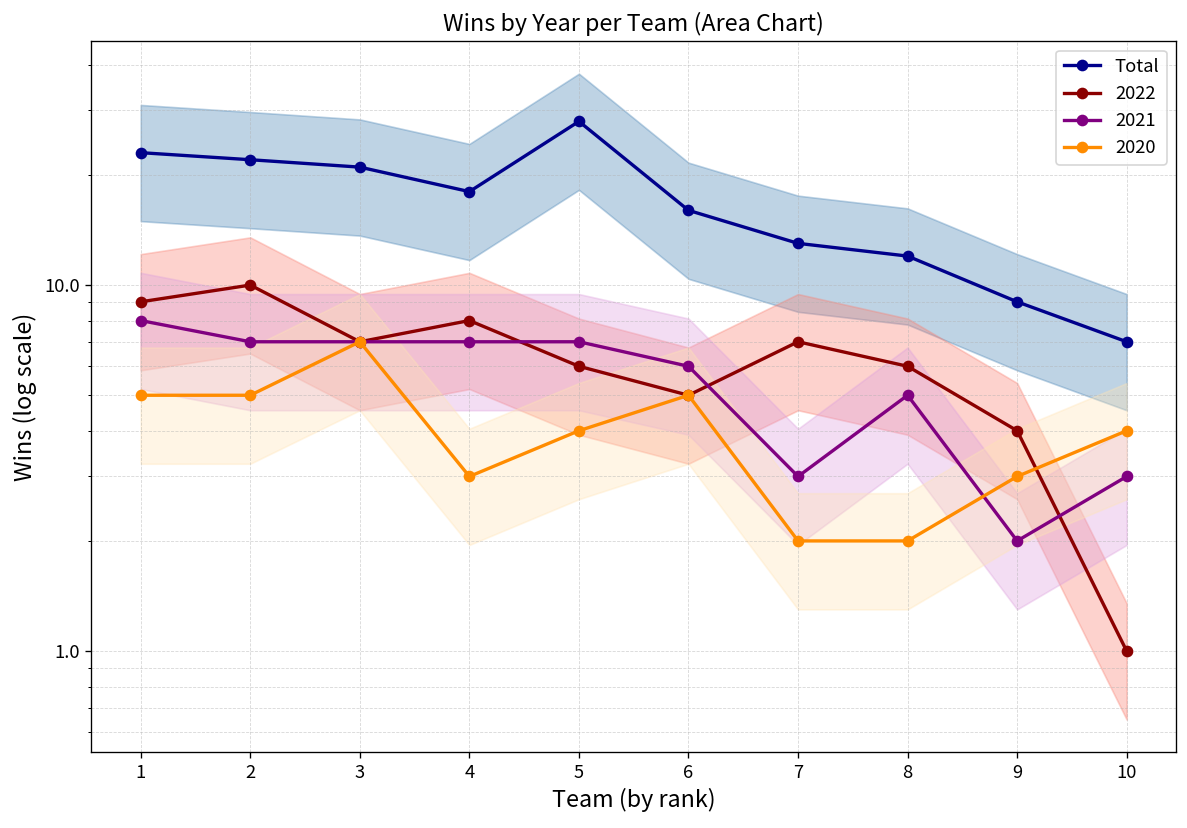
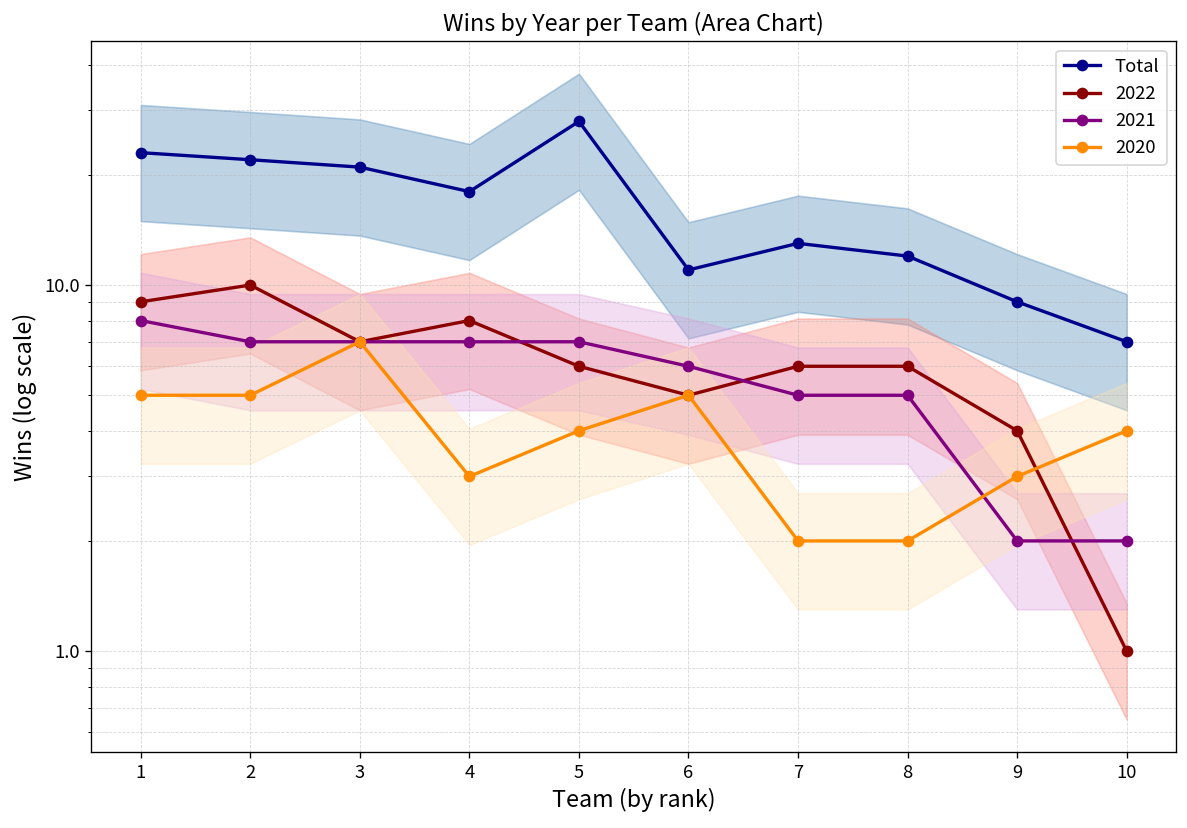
  {
    "Total": {
      "1": 23,
      "2": 22,
      "3": 21,
      "4": 18,
      "5": 28,
-     "6": 16,
+     "6": 11,
      "7": 13,
      "8": 12,
      "9": 9,
      "10": 7
    },
    "2022": {
      "1": 9,
      "2": 10,
      "4": 8,
      "5": 6,
-     "7": 7,
+     "7": 6,
      "8": 6,
      "10": 1
    },
    "2021": {
      "1": 8,
      "2": 7,
      "4": 7,
      "5": 7,
      "6": 6,
-     "7": 3,
+     "7": 5,
      "8": 5,
      "9": 2,
-     "10": 3
+     "10": 2
    },
    "2020": {
      "1": 5,
      "2": 5,
      "4": 3,
      "5": 4,
      "7": 2,
      "8": 2,
      "9": 3
    }
  }
